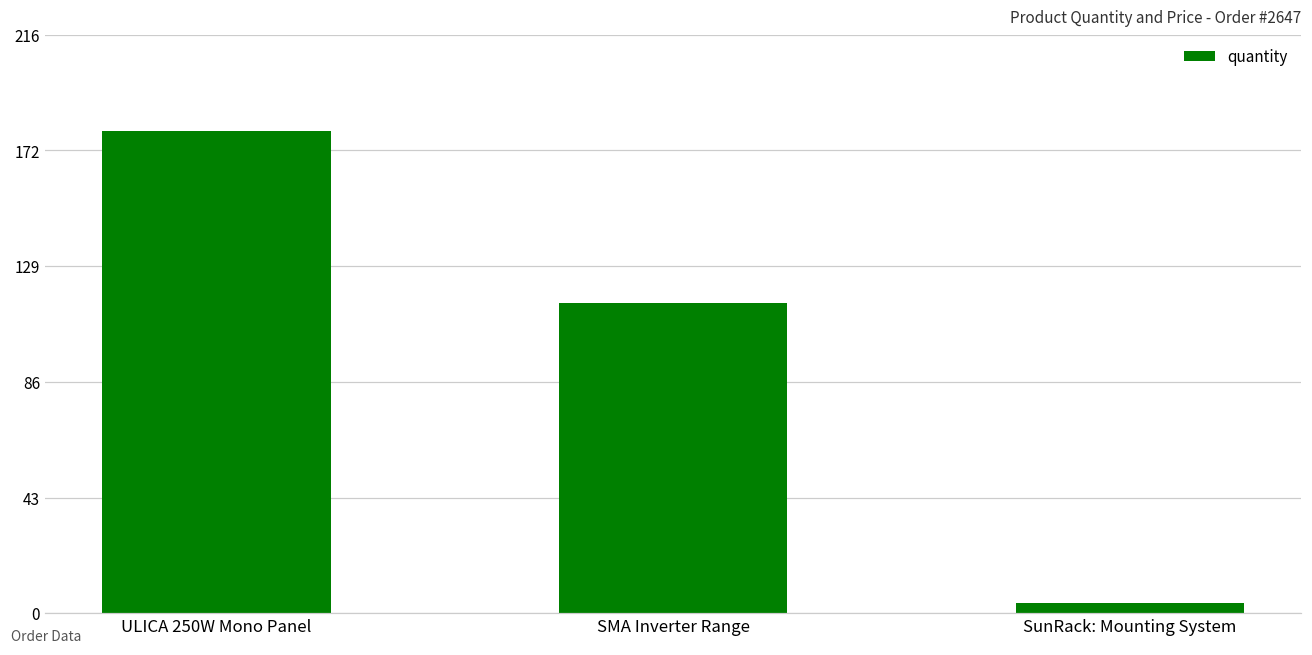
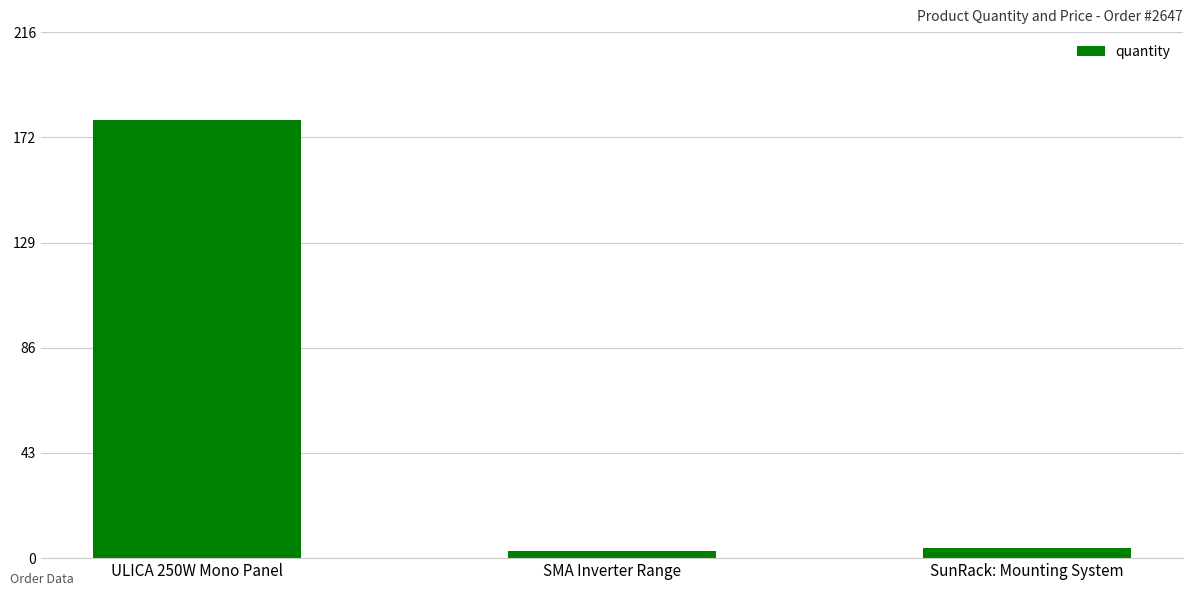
  {
    "ULICA 250W Mono Panel": 180,
-   "SMA Inverter Range": 116,
+   "SMA Inverter Range": 3,
    "SunRack: Mounting System": 4
  }
